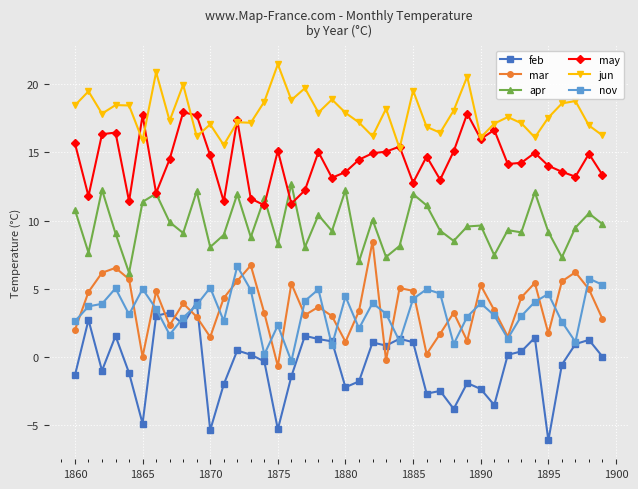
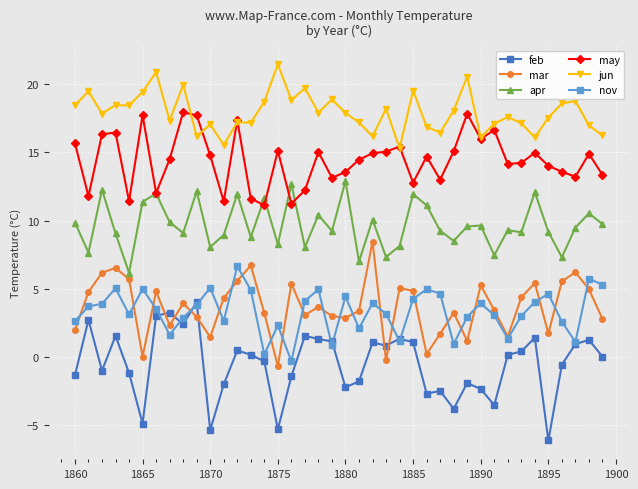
  {
    "mar": {
      "1860": 2.0,
      "1865": 0.0,
      "1870": 1.4,
      "1875": -0.7,
-     "1880": 1.1,
+     "1880": 2.9,
      "1885": 4.8,
      "1890": 5.2,
      "1895": 1.7
    },
    "apr": {
-     "1860": 10.8,
+     "1860": 9.9,
      "1865": 11.4,
      "1870": 8.1,
      "1875": 8.3,
-     "1880": 12.2,
+     "1880": 12.9,
      "1885": 11.9,
      "1890": 9.6,
      "1895": 9.2
    },
    "may": {
      "1860": 15.7,
      "1865": 17.7,
      "1870": 14.8,
      "1875": 15.1,
      "1880": 13.6,
      "1885": 12.8,
      "1895": 14.0
    },
    "jun": {
      "1860": 18.5,
-     "1865": 15.9,
+     "1865": 19.5,
      "1870": 17.1,
      "1875": 21.5,
      "1880": 17.9,
      "1885": 19.6,
      "1895": 17.6
    }
  }
